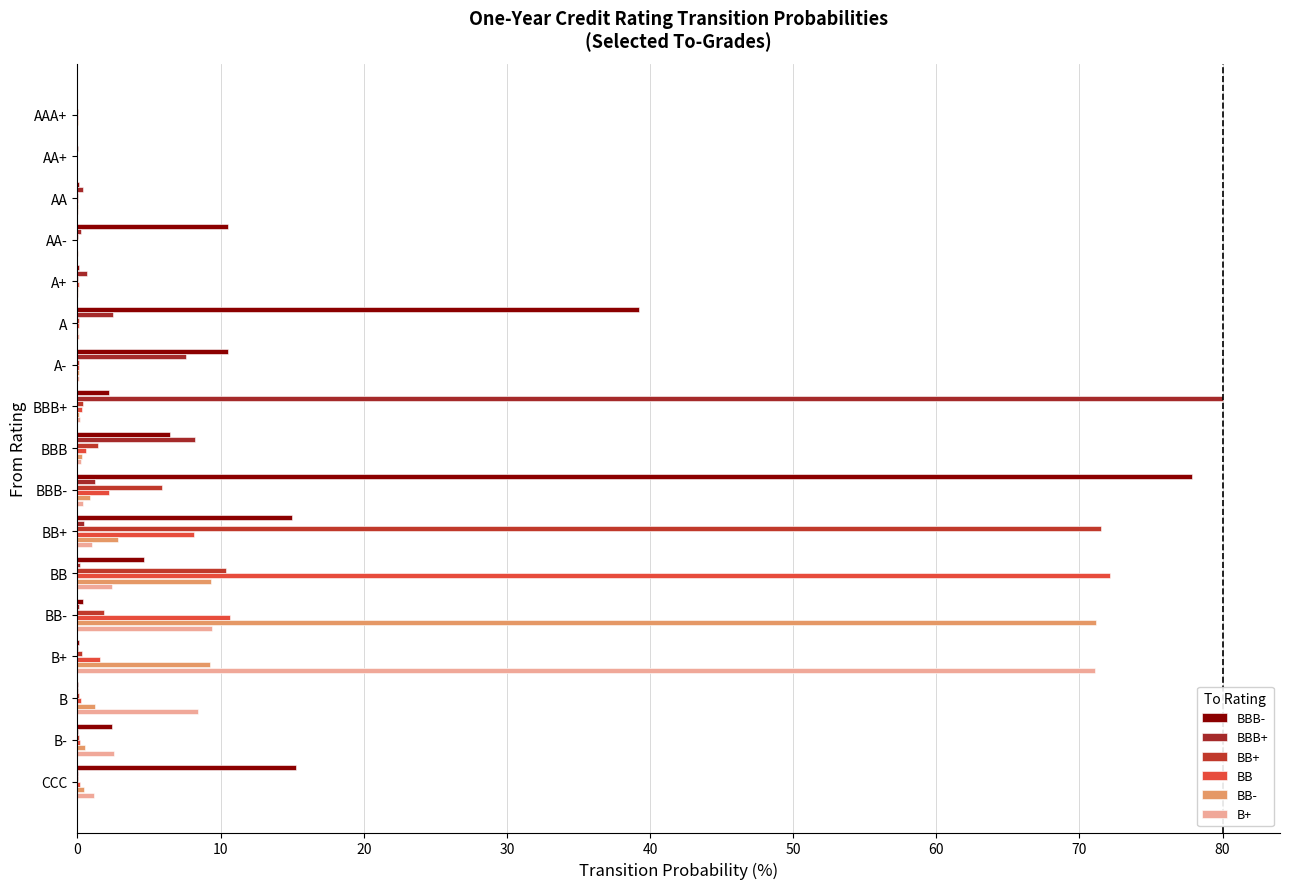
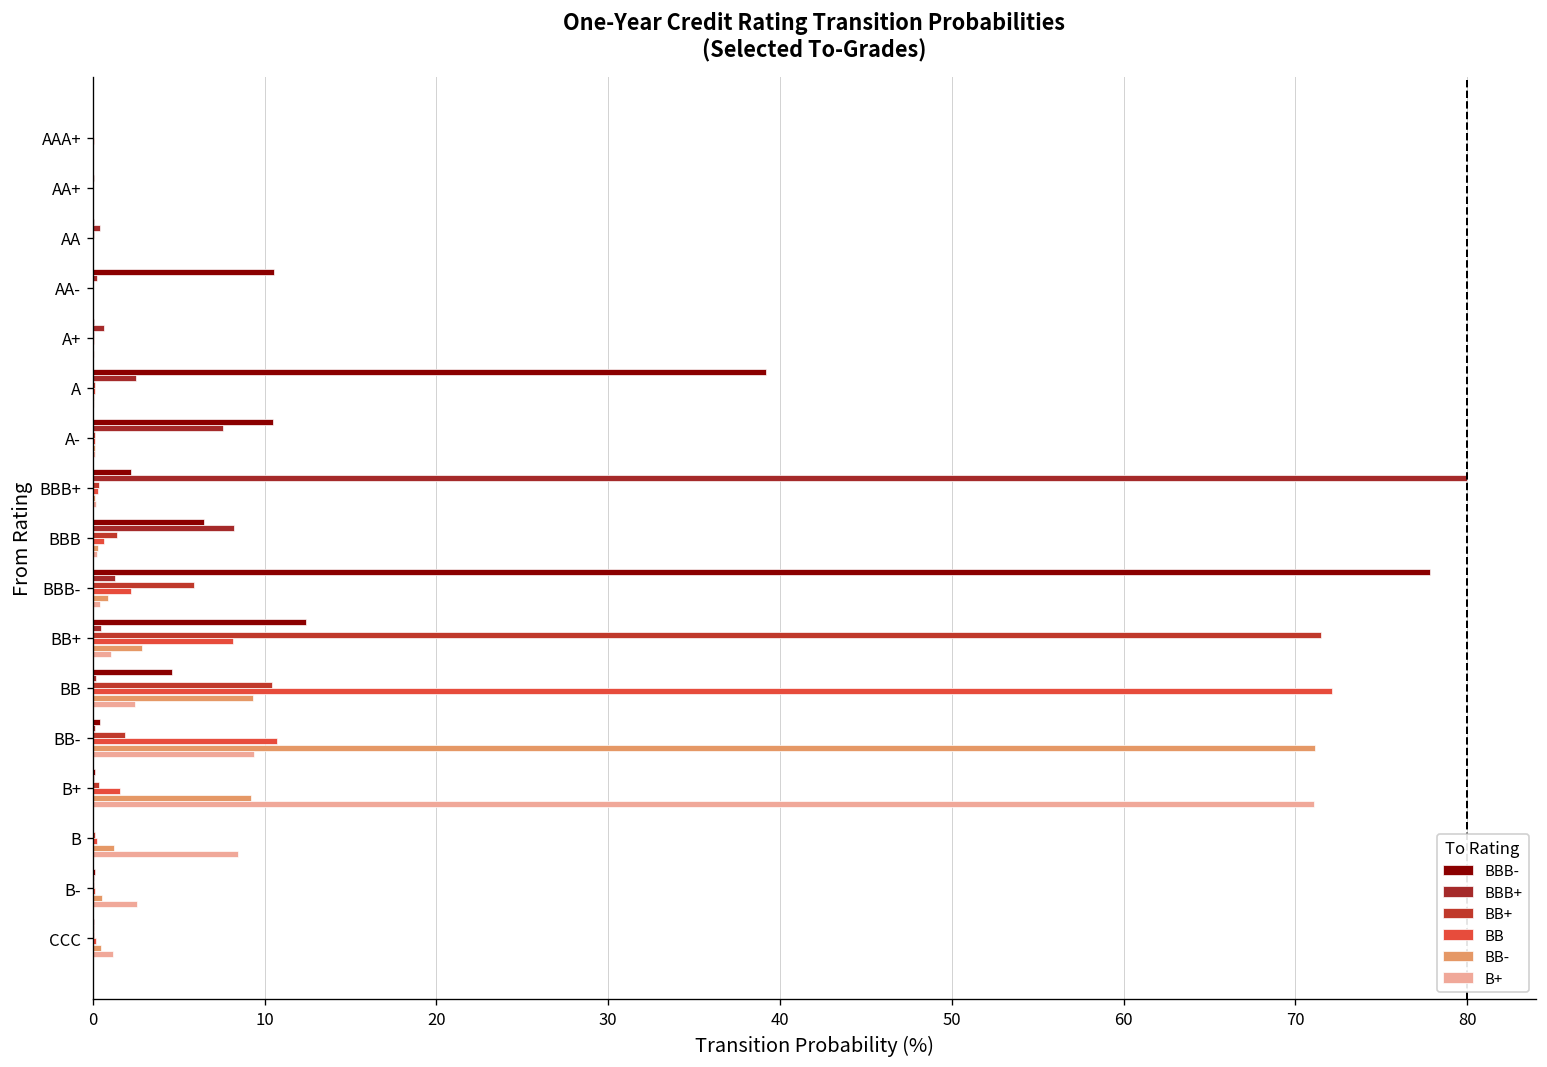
  {
    "BBB-": {
      "AAA+": 0.0,
      "AA+": 0.0,
      "AA-": 10.5,
      "A": 39.2,
      "A-": 10.5,
      "BBB+": 2.2,
      "BBB": 6.5,
      "BBB-": 77.9,
-     "BB+": 15.0,
+     "BB+": 12.4,
      "BB": 4.6,
      "BB-": 0.4,
-     "B-": 2.4,
-     "CCC": 15.3
+     "B-": 0.1,
+     "CCC": 0.1
    }
  }
